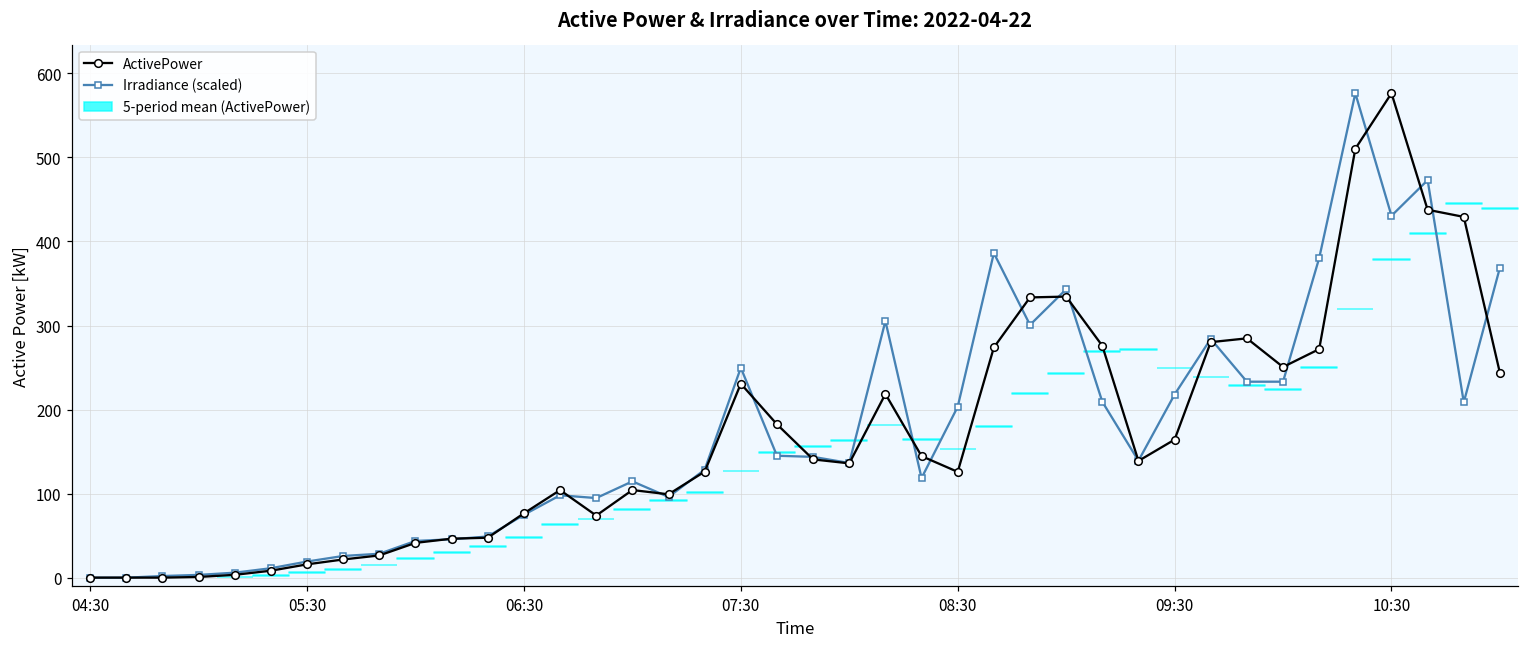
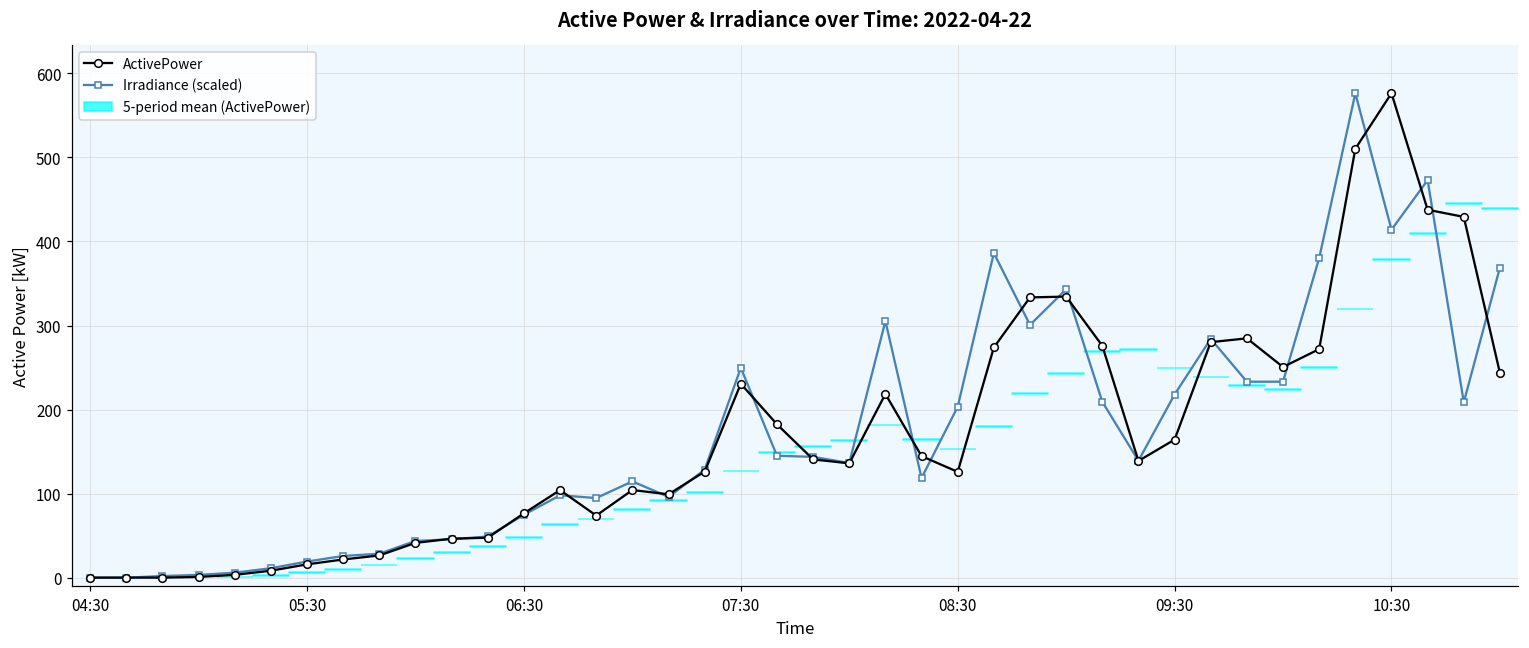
  {
    "ActivePower": {
      "05:30": 20,
      "07:30": 230,
      "08:30": 130,
      "09:30": 160,
      "10:30": 580
    },
    "Irradiance (scaled)": {
      "05:30": 20,
      "07:30": 250,
      "08:30": 200,
      "09:30": 220,
-     "10:30": 430
+     "10:30": 410
    }
  }
